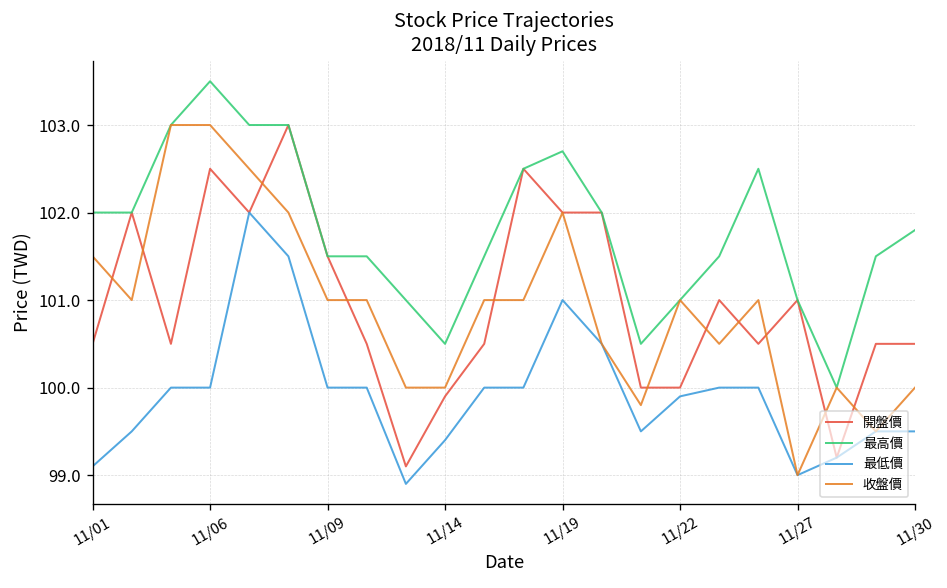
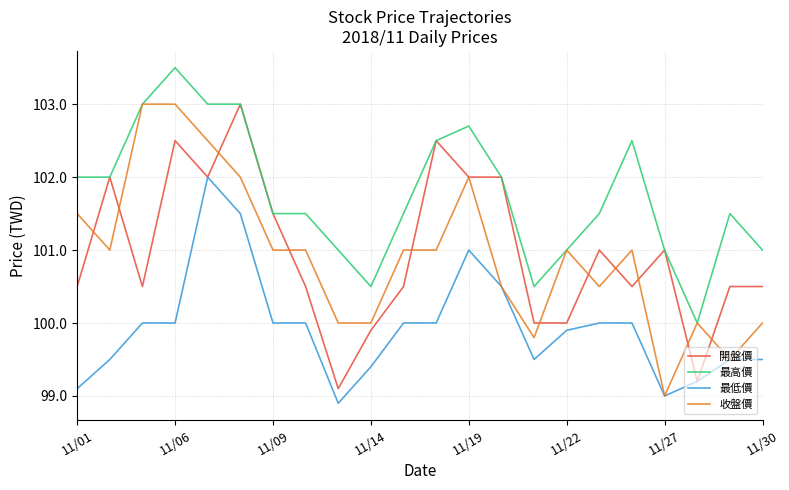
  {
    "最高價": {
      "11/01": 102.0,
      "11/06": 103.5,
      "11/14": 100.5,
      "11/19": 102.7,
-     "11/30": 101.8
+     "11/30": 101.0
    },
    "最低價": {
      "11/01": 99.1,
      "11/06": 100.0,
      "11/09": 100.0,
      "11/14": 99.4,
      "11/19": 101.0,
      "11/22": 99.9,
      "11/30": 99.5
    }
  }
